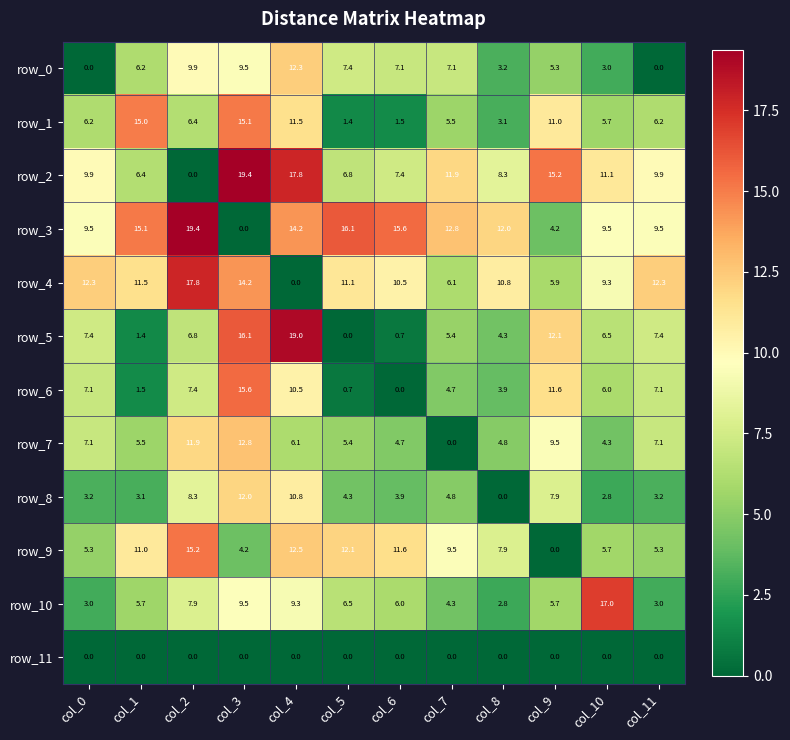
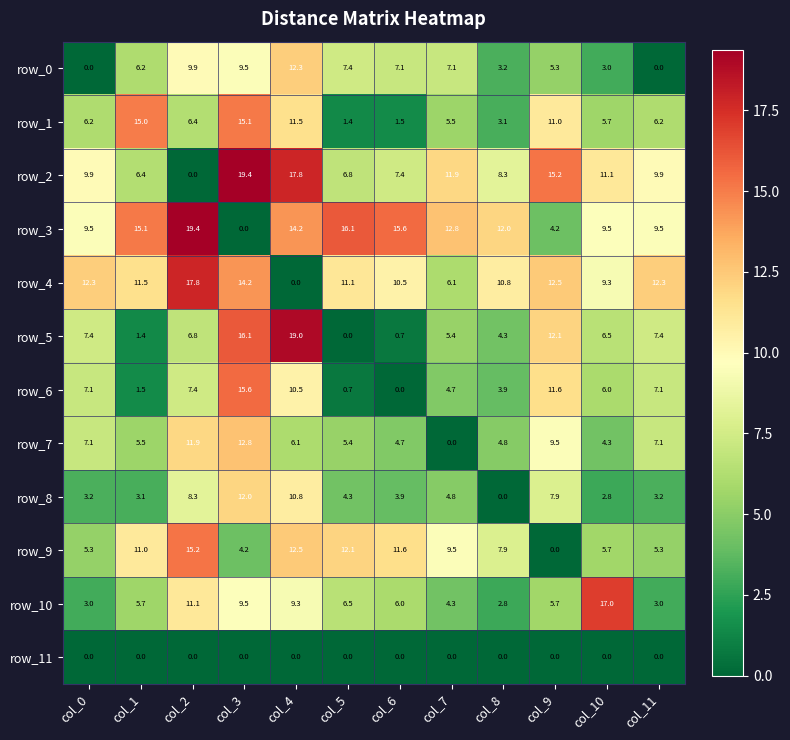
  {
    "row_0": {
      "col_0": 0.0,
      "col_1": 6.2,
      "col_2": 9.9,
      "col_3": 9.5,
      "col_4": 12.3,
      "col_5": 7.4,
      "col_6": 7.1,
      "col_7": 7.1,
      "col_8": 3.2,
      "col_9": 5.3,
      "col_10": 3.0,
      "col_11": 0.0
    },
    "row_1": {
      "col_0": 6.2,
      "col_1": 15.0,
      "col_2": 6.4,
      "col_3": 15.1,
      "col_4": 11.5,
      "col_5": 1.4,
      "col_6": 1.5,
      "col_7": 5.5,
      "col_8": 3.1,
      "col_9": 11.0,
      "col_10": 5.7,
      "col_11": 6.2
    },
    "row_2": {
      "col_0": 9.9,
      "col_1": 6.4,
      "col_2": 0.0,
      "col_3": 19.4,
      "col_4": 17.8,
      "col_5": 6.8,
      "col_6": 7.4,
      "col_7": 11.9,
      "col_8": 8.3,
      "col_9": 15.2,
      "col_10": 11.1,
      "col_11": 9.9
    },
    "row_3": {
      "col_0": 9.5,
      "col_1": 15.1,
      "col_2": 19.4,
      "col_3": 0.0,
      "col_4": 14.2,
      "col_5": 16.1,
      "col_6": 15.6,
      "col_7": 12.8,
      "col_8": 12.0,
      "col_9": 4.2,
      "col_10": 9.5,
      "col_11": 9.5
    },
    "row_4": {
      "col_0": 12.3,
      "col_1": 11.5,
      "col_2": 17.8,
      "col_3": 14.2,
      "col_4": 0.0,
      "col_5": 11.1,
      "col_6": 10.5,
      "col_7": 6.1,
      "col_8": 10.8,
-     "col_9": 5.9,
+     "col_9": 12.5,
      "col_10": 9.3,
      "col_11": 12.3
    },
    "row_5": {
      "col_0": 7.4,
      "col_1": 1.4,
      "col_2": 6.8,
      "col_3": 16.1,
      "col_4": 19.0,
      "col_5": 0.0,
      "col_6": 0.7,
      "col_7": 5.4,
      "col_8": 4.3,
      "col_9": 12.1,
      "col_10": 6.5,
      "col_11": 7.4
    },
    "row_6": {
      "col_0": 7.1,
      "col_1": 1.5,
      "col_2": 7.4,
      "col_3": 15.6,
      "col_4": 10.5,
      "col_5": 0.7,
      "col_6": 0.0,
      "col_7": 4.7,
      "col_8": 3.9,
      "col_9": 11.6,
      "col_10": 6.0,
      "col_11": 7.1
    },
    "row_7": {
      "col_0": 7.1,
      "col_1": 5.5,
      "col_2": 11.9,
      "col_3": 12.8,
      "col_4": 6.1,
      "col_5": 5.4,
      "col_6": 4.7,
      "col_7": 0.0,
      "col_8": 4.8,
      "col_9": 9.5,
      "col_10": 4.3,
      "col_11": 7.1
    },
    "row_8": {
      "col_0": 3.2,
      "col_1": 3.1,
      "col_2": 8.3,
      "col_3": 12.0,
      "col_4": 10.8,
      "col_5": 4.3,
      "col_6": 3.9,
      "col_7": 4.8,
      "col_8": 0.0,
      "col_9": 7.9,
      "col_10": 2.8,
      "col_11": 3.2
    },
    "row_9": {
      "col_0": 5.3,
      "col_1": 11.0,
      "col_2": 15.2,
      "col_3": 4.2,
      "col_4": 12.5,
      "col_5": 12.1,
      "col_6": 11.6,
      "col_7": 9.5,
      "col_8": 7.9,
      "col_9": 0.0,
      "col_10": 5.7,
      "col_11": 5.3
    },
    "row_10": {
      "col_0": 3.0,
      "col_1": 5.7,
-     "col_2": 7.9,
+     "col_2": 11.1,
      "col_3": 9.5,
      "col_4": 9.3,
      "col_5": 6.5,
      "col_6": 6.0,
      "col_7": 4.3,
      "col_8": 2.8,
      "col_9": 5.7,
      "col_10": 17.0,
      "col_11": 3.0
    },
    "row_11": {
      "col_0": 0.0,
      "col_1": 0.0,
      "col_2": 0.0,
      "col_3": 0.0,
      "col_4": 0.0,
      "col_5": 0.0,
      "col_6": 0.0,
      "col_7": 0.0,
      "col_8": 0.0,
      "col_9": 0.0,
      "col_10": 0.0,
      "col_11": 0.0
    }
  }
